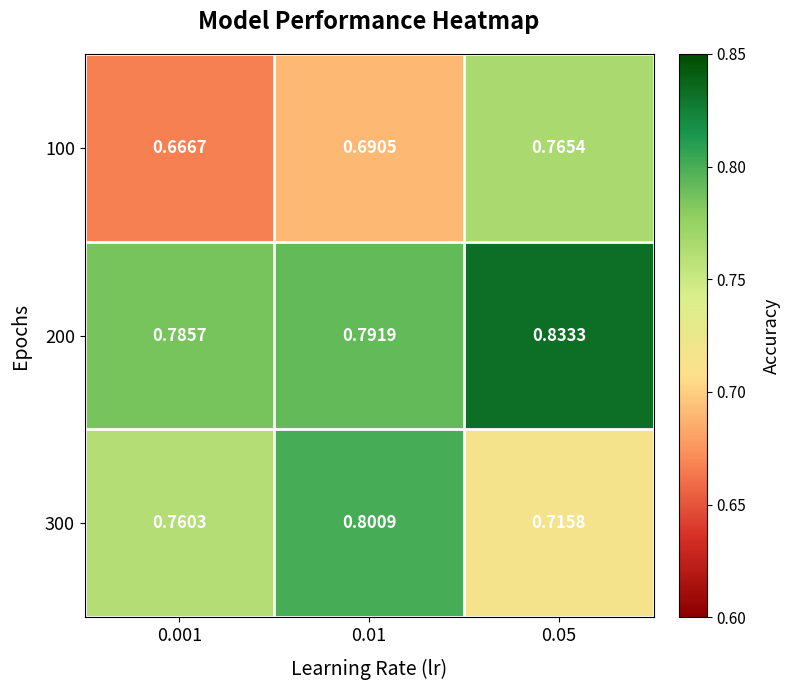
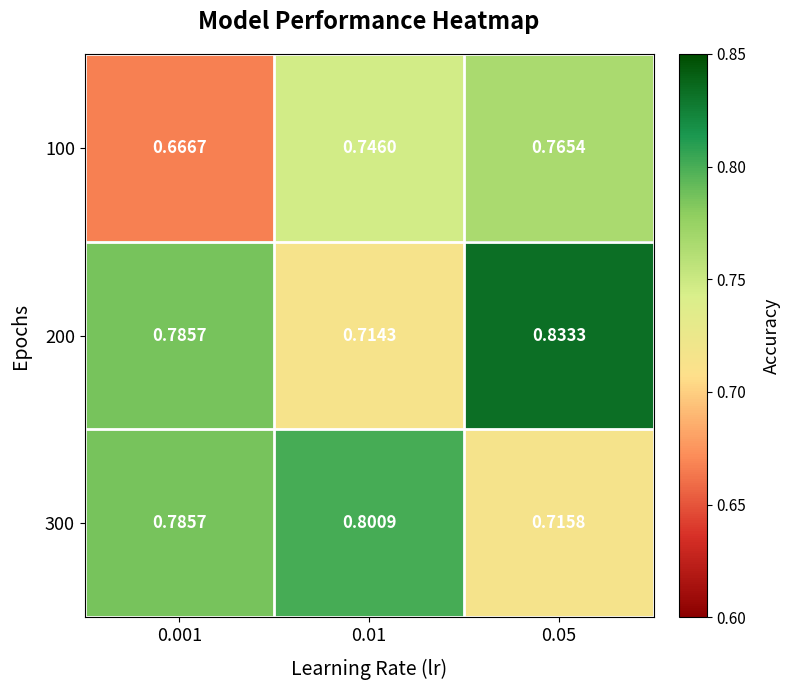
  {
    "100": {
      "0.001": 0.6667,
-     "0.01": 0.6905,
+     "0.01": 0.7460,
      "0.05": 0.7654
    },
    "200": {
      "0.001": 0.7857,
-     "0.01": 0.7919,
+     "0.01": 0.7143,
      "0.05": 0.8333
    },
    "300": {
-     "0.001": 0.7603,
+     "0.001": 0.7857,
      "0.01": 0.8009,
      "0.05": 0.7158
    }
  }
